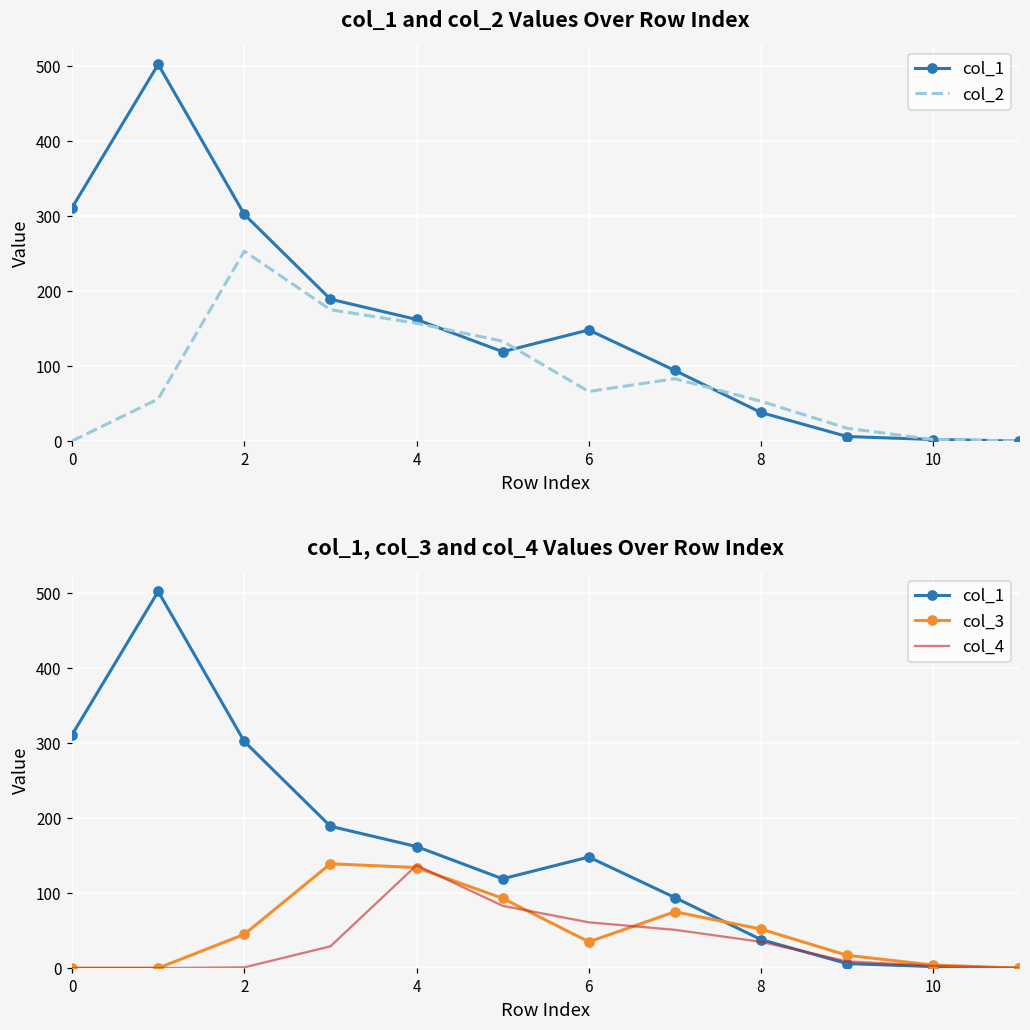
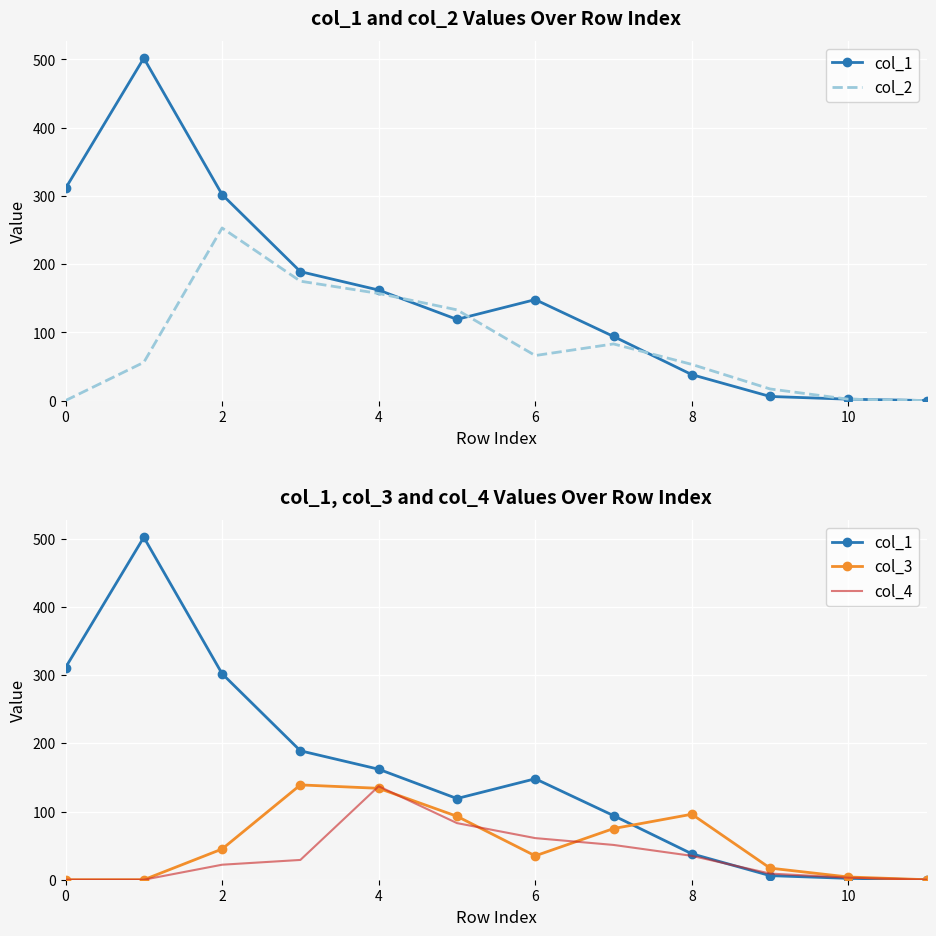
  {
    "col_1 and col_2 Values Over Row Index": {
      "col_1": {
        "0": 310,
        "2": 300,
        "4": 160,
        "6": 150,
        "8": 40
      },
      "col_2": {
        "0": 0,
        "2": 250,
        "4": 160,
        "6": 70,
        "8": 50
      }
    },
    "col_1, col_3 and col_4 Values Over Row Index": {
      "col_1": {
        "0": 310,
        "2": 300,
        "4": 160,
        "6": 150
      },
      "col_3": {
        "2": 50,
        "6": 40,
-       "8": 50
+       "8": 100
      },
      "col_4": {
-       "2": 0,
+       "2": 20,
        "6": 60
      }
    }
  }
